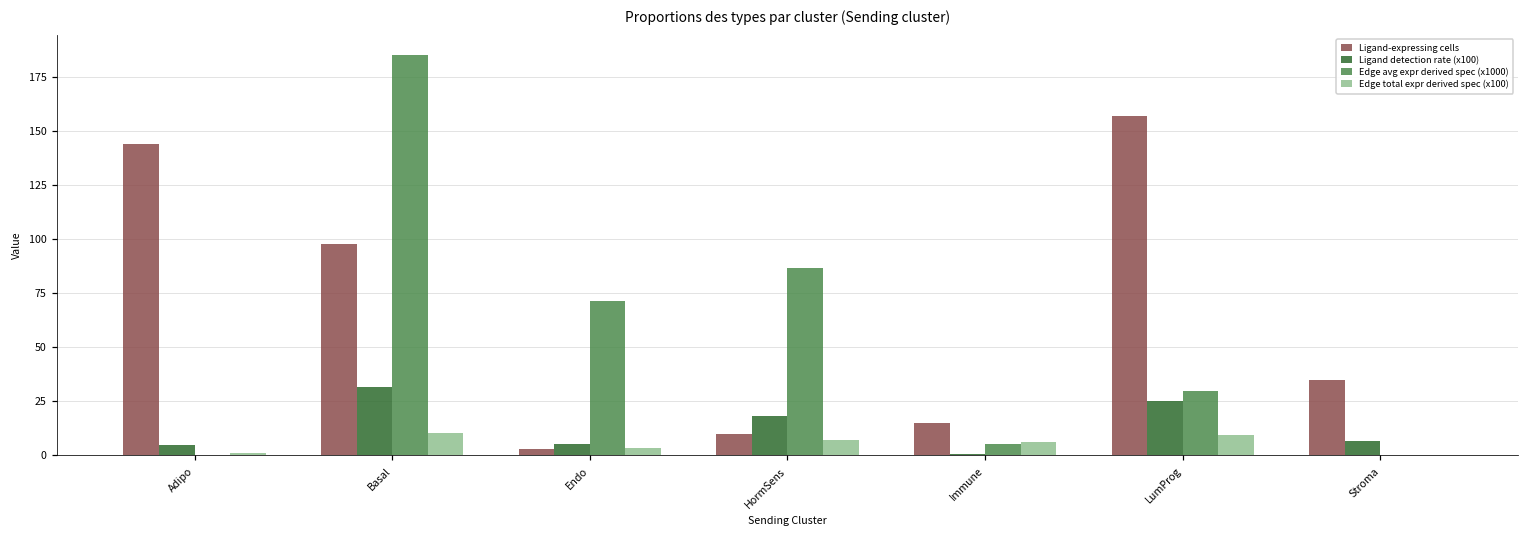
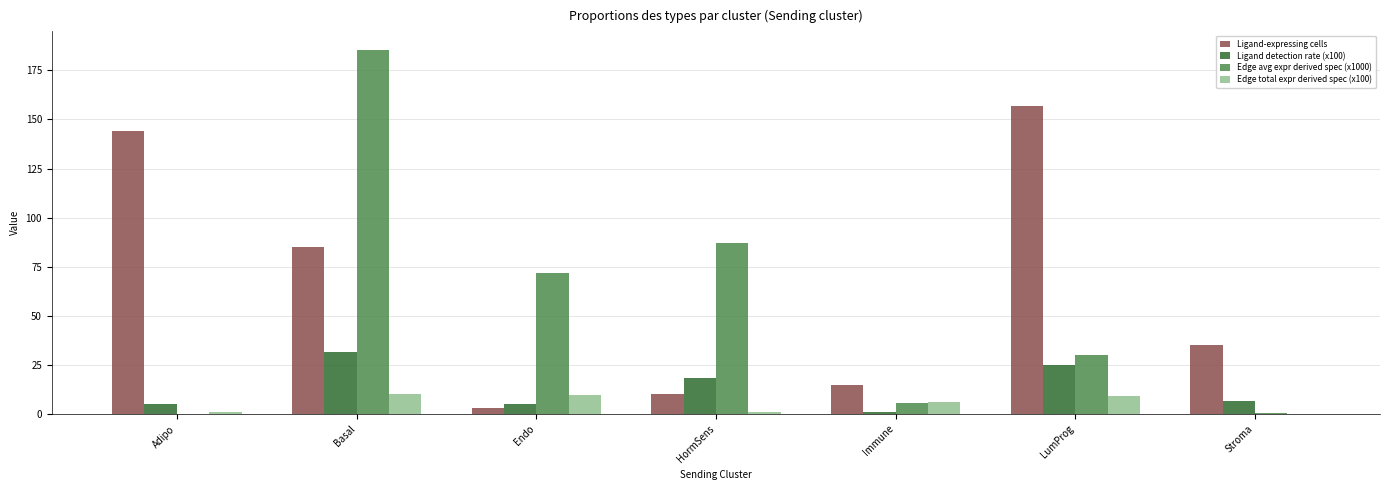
  {
    "Ligand-expressing cells": {
      "Adipo": 144,
-     "Basal": 98,
+     "Basal": 85,
      "Endo": 3,
      "HormSens": 10,
      "Immune": 15,
      "LumProg": 157,
      "Stroma": 35
    },
    "Edge total expr derived spec (x100)": {
      "Basal": 10,
-     "Endo": 3,
-     "HormSens": 7,
+     "Endo": 10,
+     "HormSens": 1,
      "Immune": 6,
      "LumProg": 9
    }
  }
